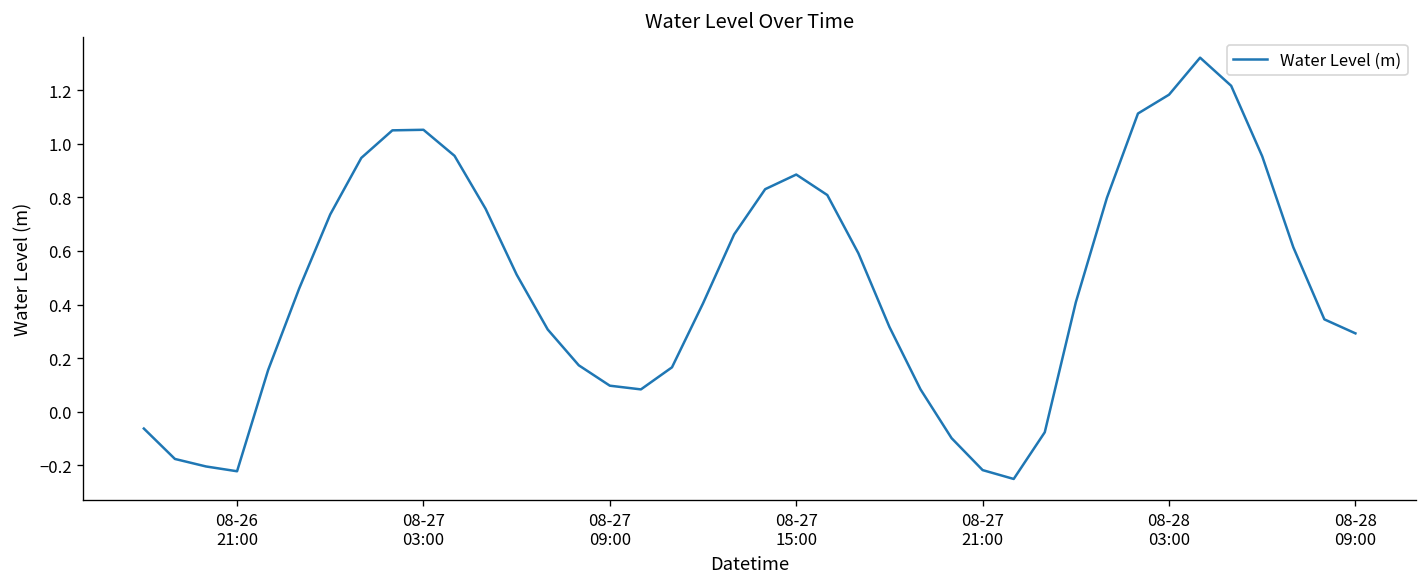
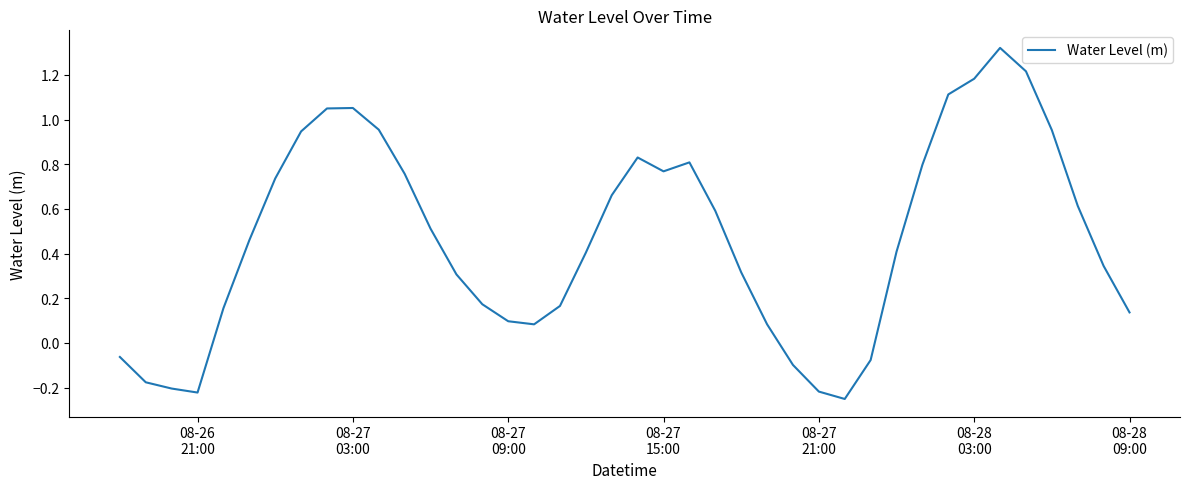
  {
    "08-26 21:00": -0.22,
    "08-27 03:00": 1.05,
    "08-27 09:00": 0.10,
-   "08-27 15:00": 0.89,
+   "08-27 15:00": 0.77,
    "08-27 21:00": -0.22,
    "08-28 03:00": 1.18,
-   "08-28 09:00": 0.29
+   "08-28 09:00": 0.14
  }
